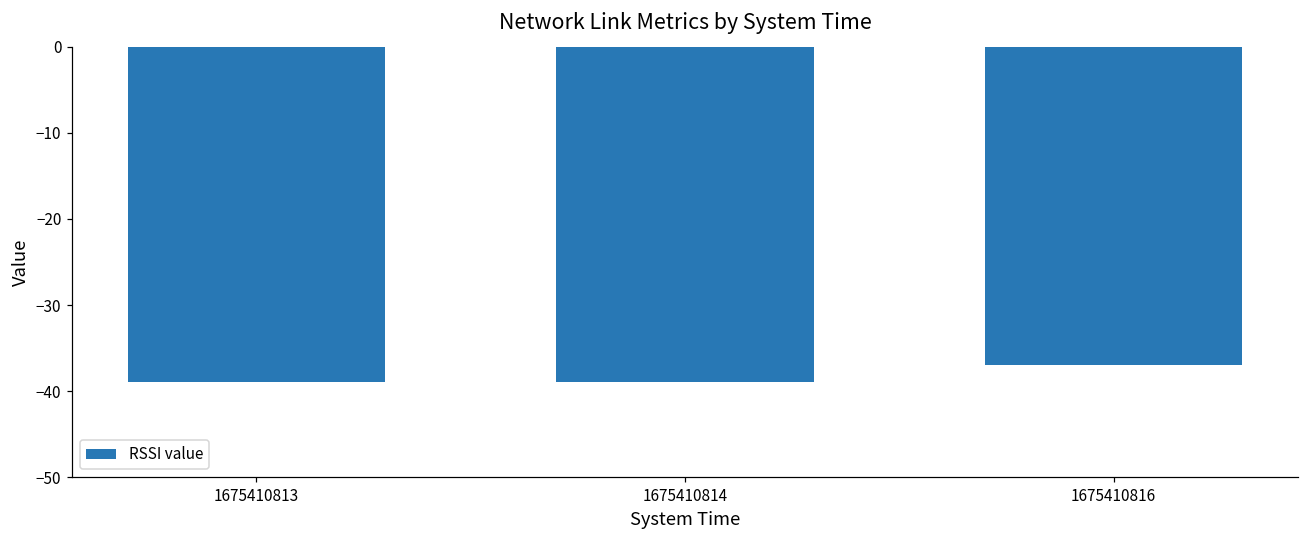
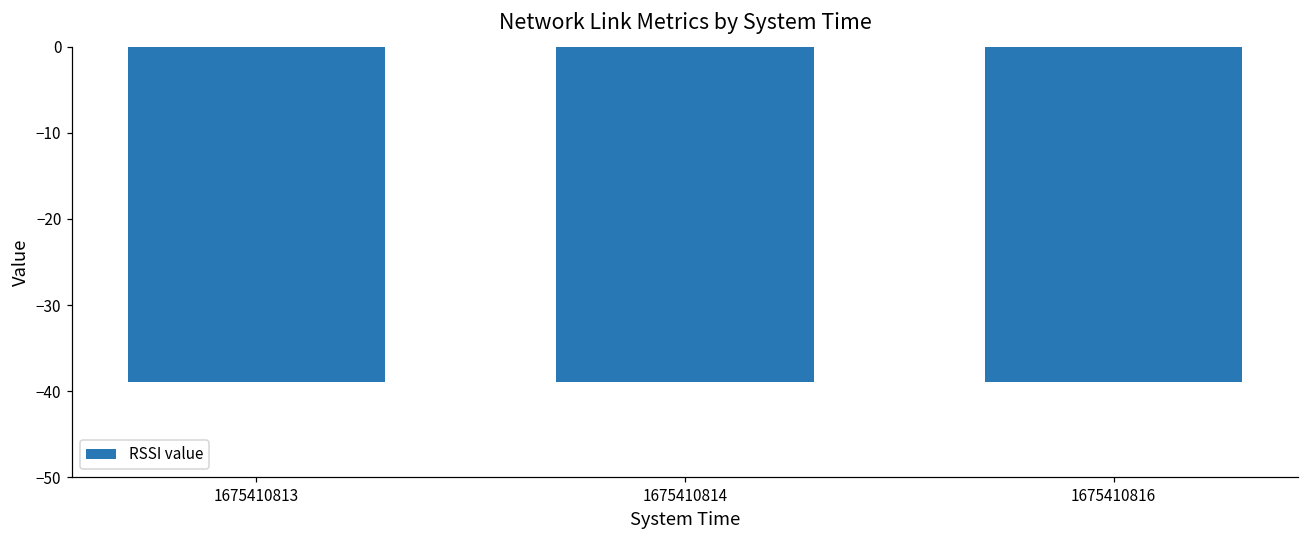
  {
    "1675410813": -39,
    "1675410814": -39,
-   "1675410816": -37
+   "1675410816": -39
  }
